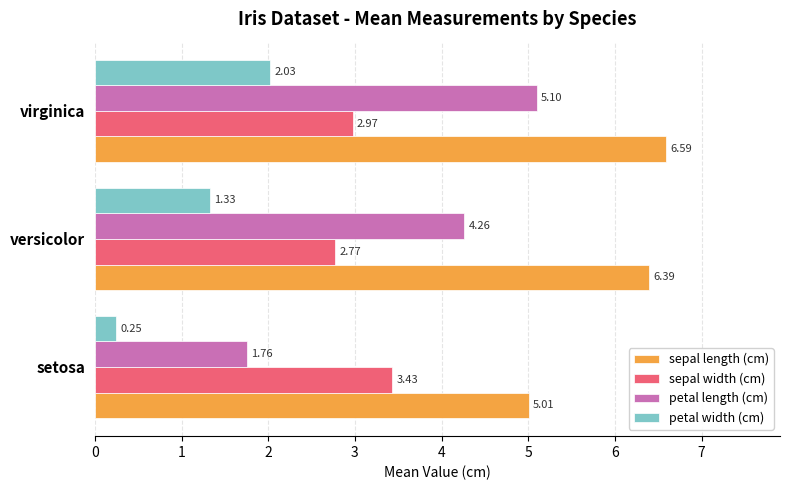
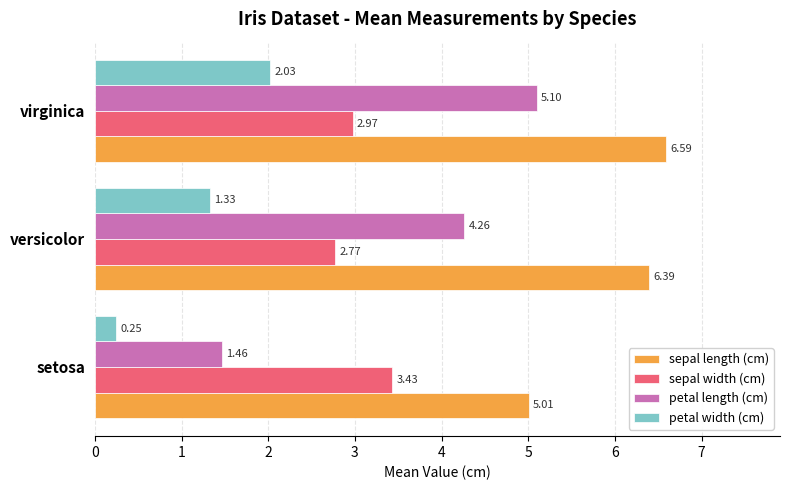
  {
    "sepal length (cm)": {
      "virginica": 6.59,
      "versicolor": 6.39,
      "setosa": 5.01
    },
    "sepal width (cm)": {
      "virginica": 2.97,
      "versicolor": 2.77,
      "setosa": 3.43
    },
    "petal length (cm)": {
      "virginica": 5.10,
      "versicolor": 4.26,
-     "setosa": 1.76
+     "setosa": 1.46
    },
    "petal width (cm)": {
      "virginica": 2.03,
      "versicolor": 1.33,
      "setosa": 0.25
    }
  }
